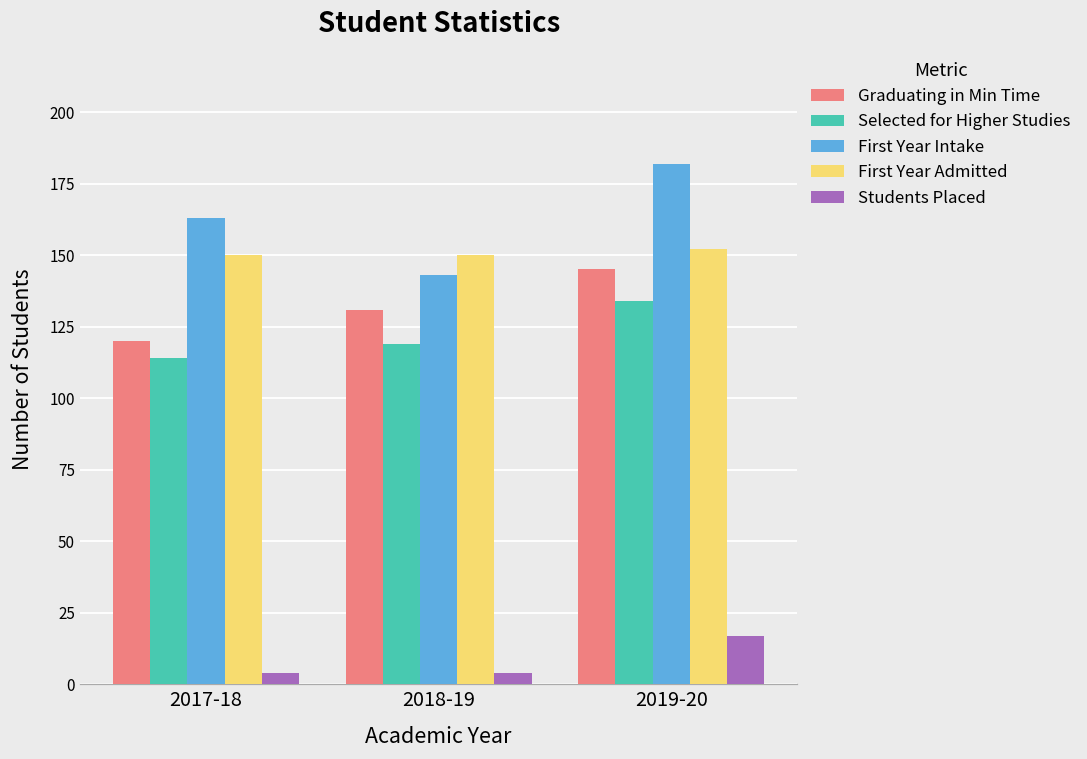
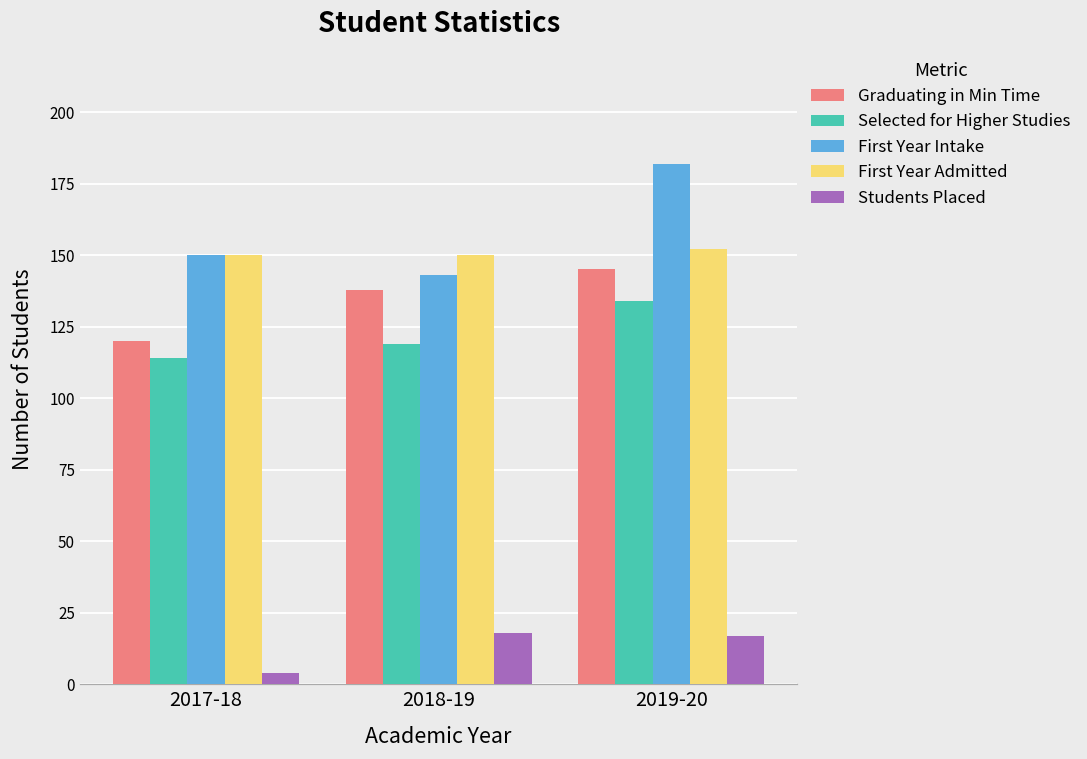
  {
    "Graduating in Min Time": {
      "2017-18": 120,
-     "2018-19": 131,
+     "2018-19": 138,
      "2019-20": 145
    },
    "Selected for Higher Studies": {
      "2017-18": 114,
      "2018-19": 119,
      "2019-20": 134
    },
    "First Year Intake": {
-     "2017-18": 163,
+     "2017-18": 150,
      "2018-19": 143,
      "2019-20": 182
    },
    "First Year Admitted": {
      "2017-18": 150,
      "2018-19": 150,
      "2019-20": 152
    },
    "Students Placed": {
      "2017-18": 4,
-     "2018-19": 4,
+     "2018-19": 18,
      "2019-20": 17
    }
  }
